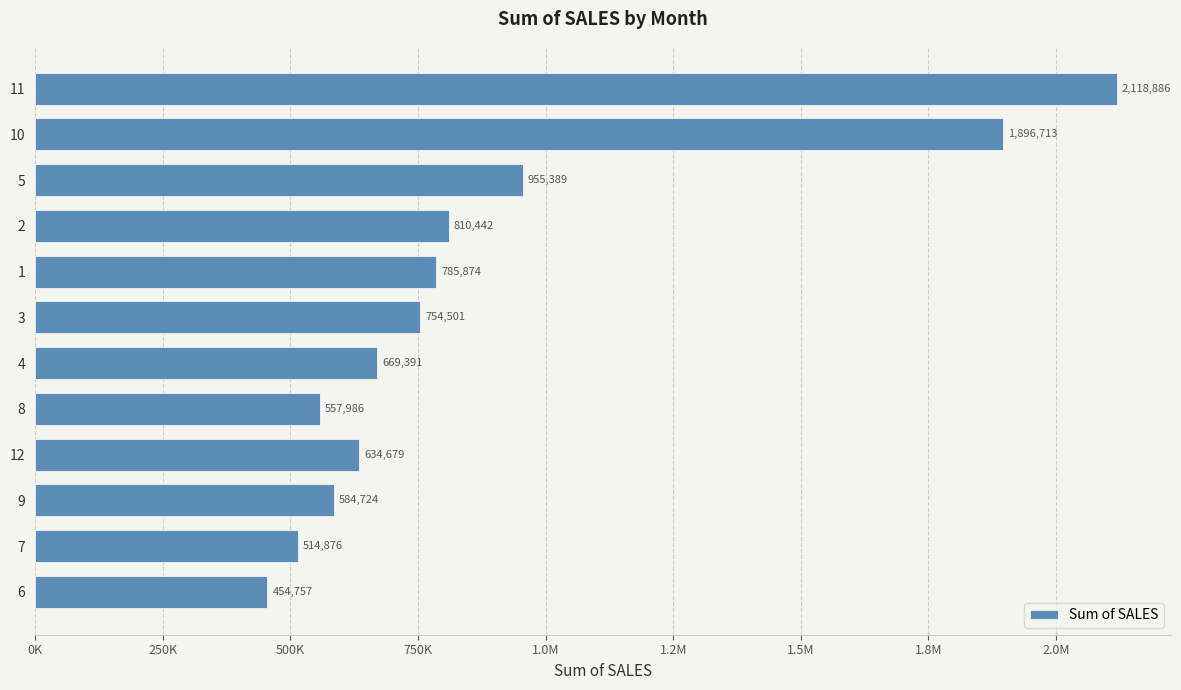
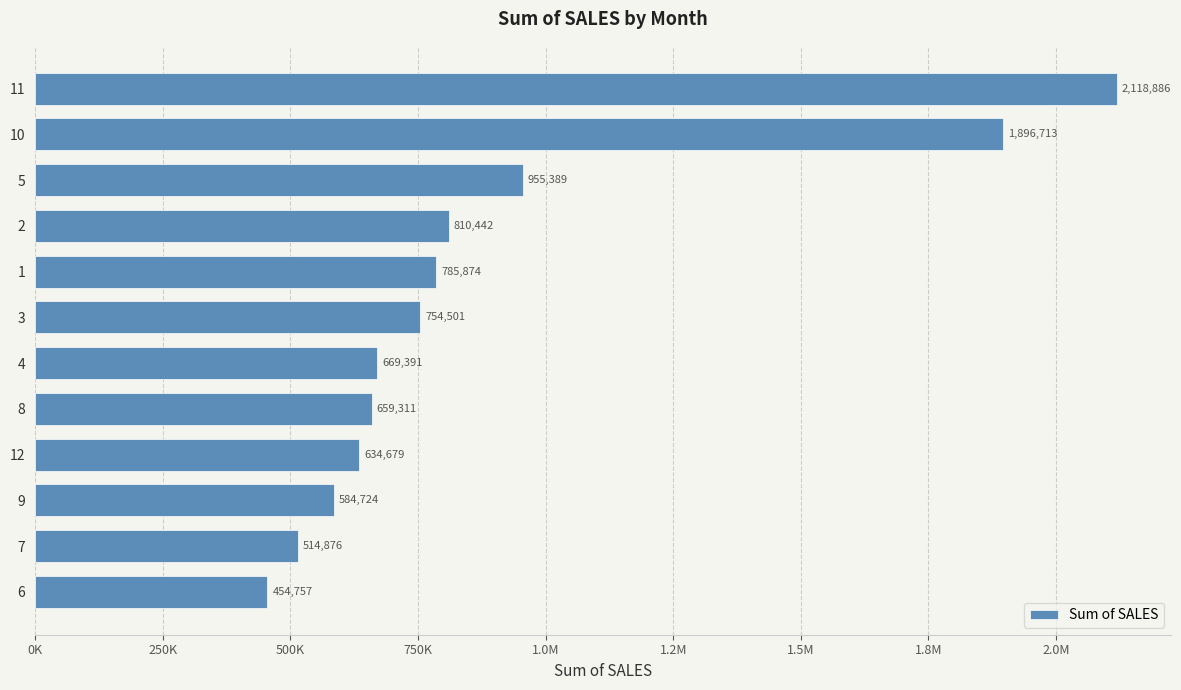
  {
    "11": "2,118,886",
    "10": "1,896,713",
    "5": "955,389",
    "2": "810,442",
    "1": "785,874",
    "3": "754,501",
    "4": "669,391",
-   "8": "557,986",
+   "8": "659,311",
    "12": "634,679",
    "9": "584,724",
    "7": "514,876",
    "6": "454,757"
  }
